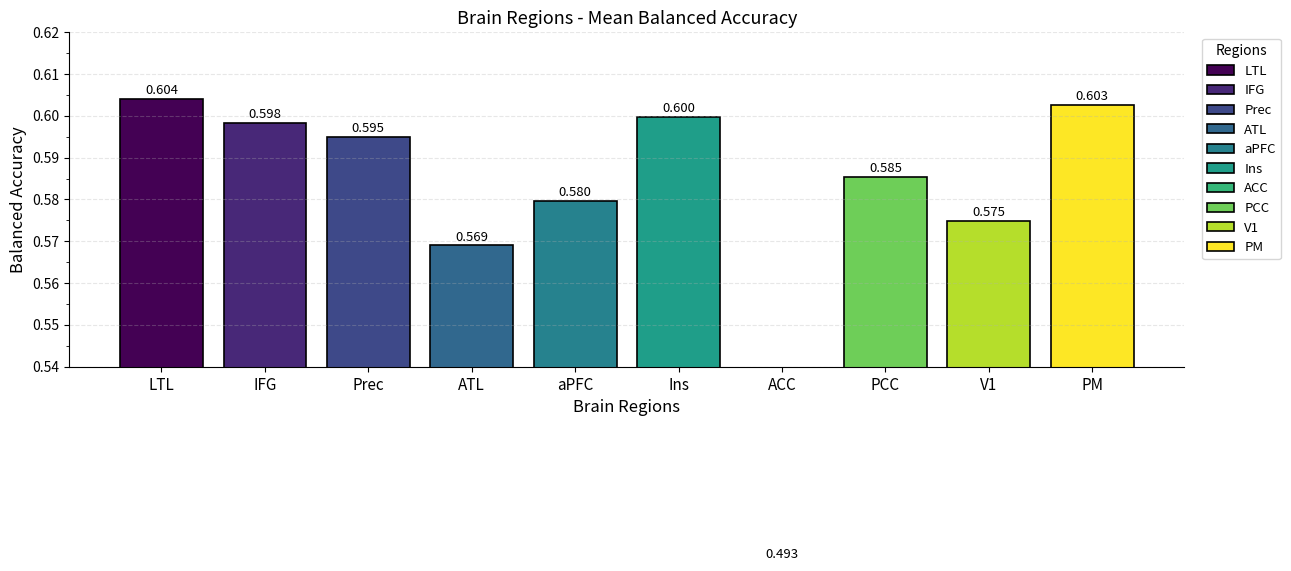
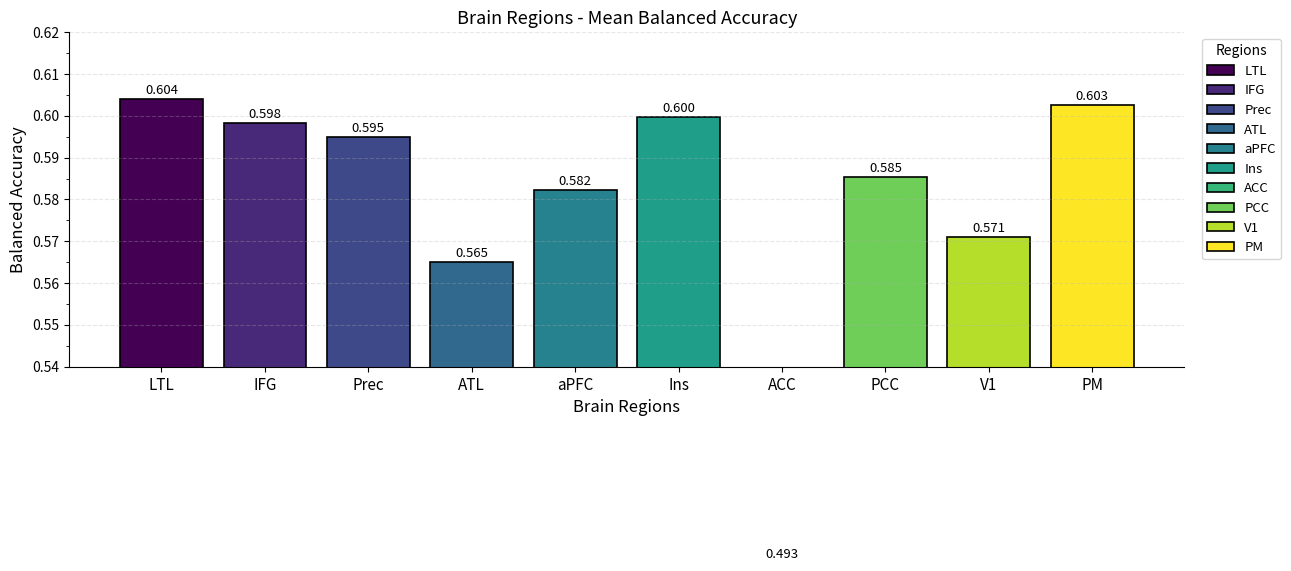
  {
    "LTL": 0.604,
    "IFG": 0.598,
    "Prec": 0.595,
-   "ATL": 0.569,
-   "aPFC": 0.580,
+   "ATL": 0.565,
+   "aPFC": 0.582,
    "Ins": 0.600,
    "PCC": 0.585,
-   "V1": 0.575,
+   "V1": 0.571,
    "PM": 0.603
  }
